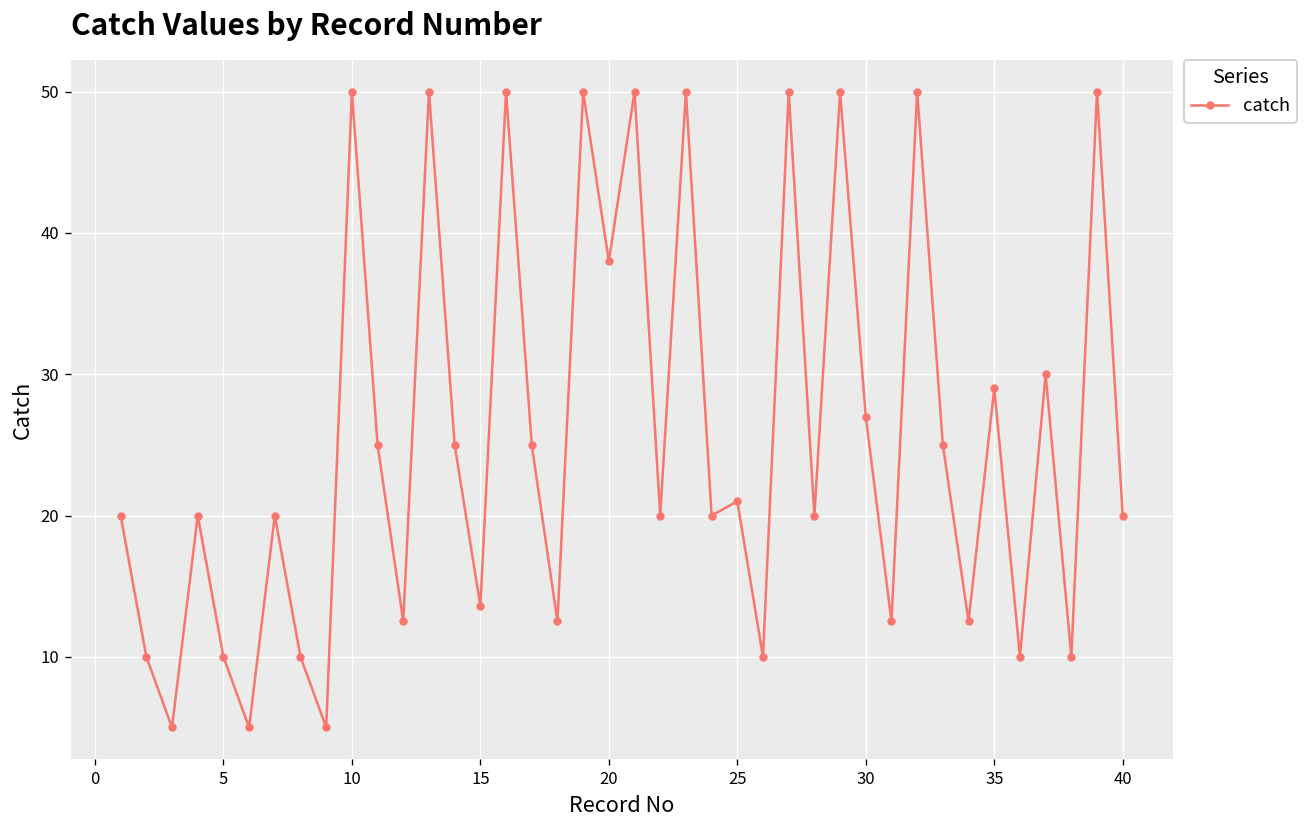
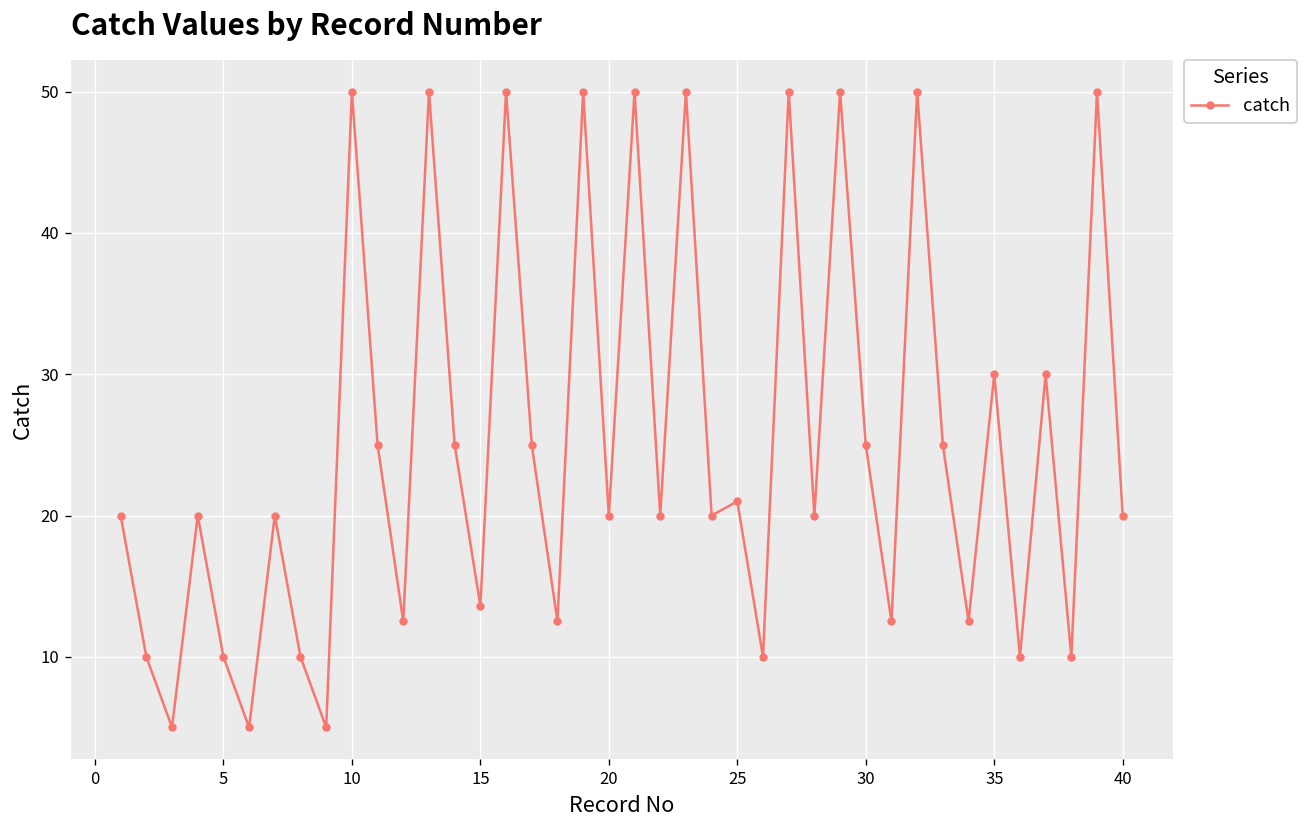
  {
    "5": 10,
    "10": 50,
    "15": 13.6,
-   "20": 38,
+   "20": 20,
    "25": 21,
-   "30": 27,
-   "35": 29,
+   "30": 25,
+   "35": 30,
    "40": 20
  }
